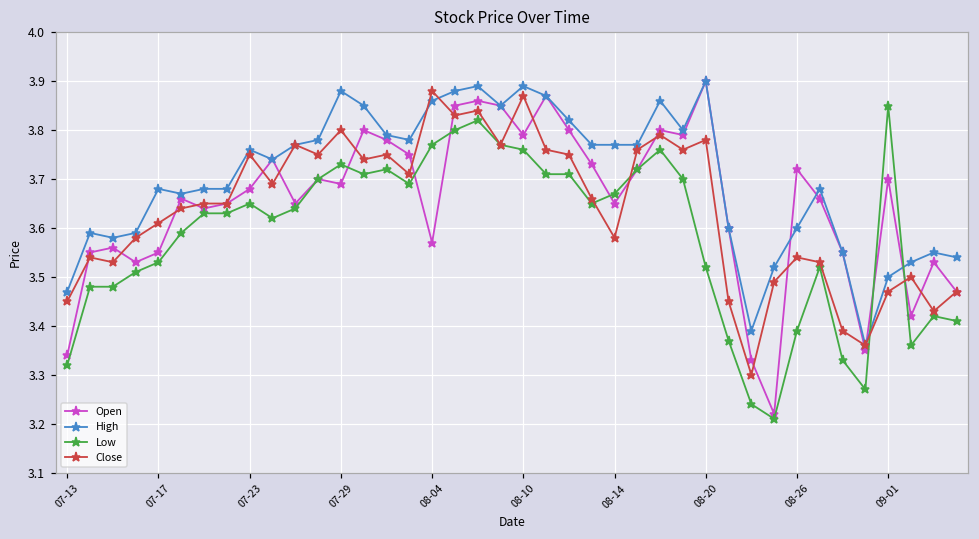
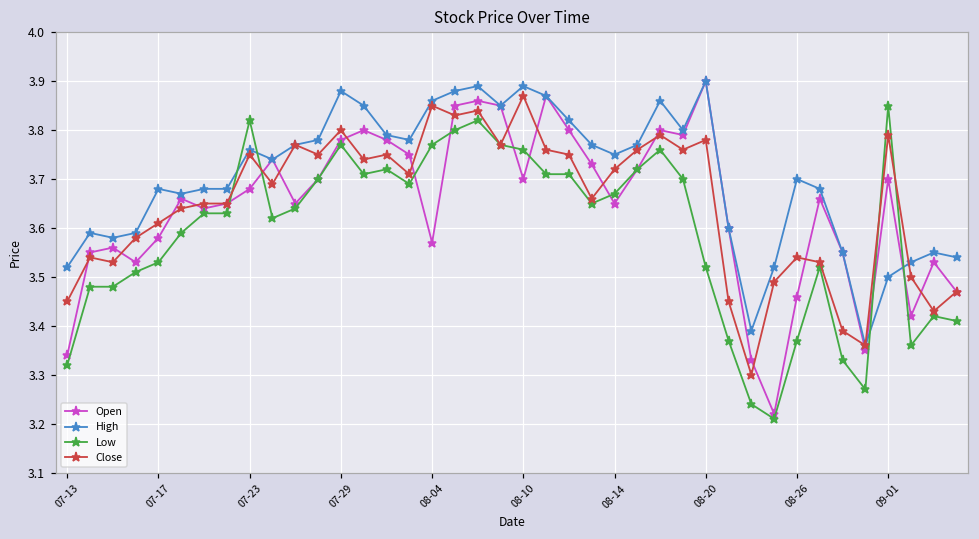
  {
    "Open": {
      "07-13": 3.34,
-     "07-17": 3.55,
+     "07-17": 3.58,
      "07-23": 3.68,
-     "07-29": 3.69,
+     "07-29": 3.78,
      "08-04": 3.57,
-     "08-10": 3.79,
+     "08-10": 3.70,
      "08-14": 3.65,
-     "08-26": 3.72,
+     "08-26": 3.46,
      "09-01": 3.70
    },
    "High": {
-     "07-13": 3.47,
+     "07-13": 3.52,
      "07-17": 3.68,
      "07-23": 3.76,
      "07-29": 3.88,
      "08-04": 3.86,
      "08-10": 3.89,
-     "08-14": 3.77,
-     "08-26": 3.6,
+     "08-14": 3.75,
+     "08-26": 3.7,
      "09-01": 3.50
    },
    "Low": {
      "07-13": 3.32,
      "07-17": 3.53,
-     "07-23": 3.65,
-     "07-29": 3.73,
+     "07-23": 3.82,
+     "07-29": 3.77,
      "08-04": 3.77,
      "08-10": 3.76,
      "08-14": 3.67,
      "08-20": 3.52,
-     "08-26": 3.39,
+     "08-26": 3.37,
      "09-01": 3.85
    },
    "Close": {
      "07-13": 3.45,
      "07-17": 3.61,
      "07-23": 3.75,
      "07-29": 3.80,
-     "08-04": 3.88,
+     "08-04": 3.85,
      "08-10": 3.87,
-     "08-14": 3.58,
+     "08-14": 3.72,
      "08-20": 3.78,
      "08-26": 3.54,
-     "09-01": 3.47
+     "09-01": 3.79
    }
  }
